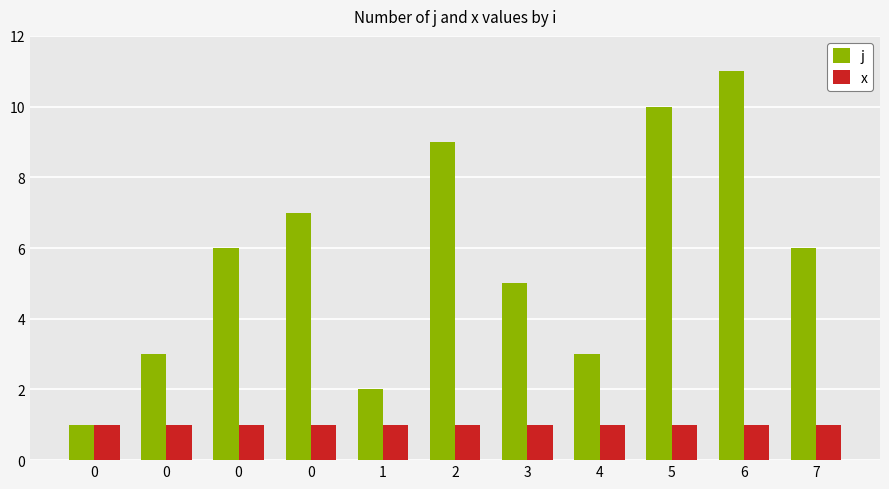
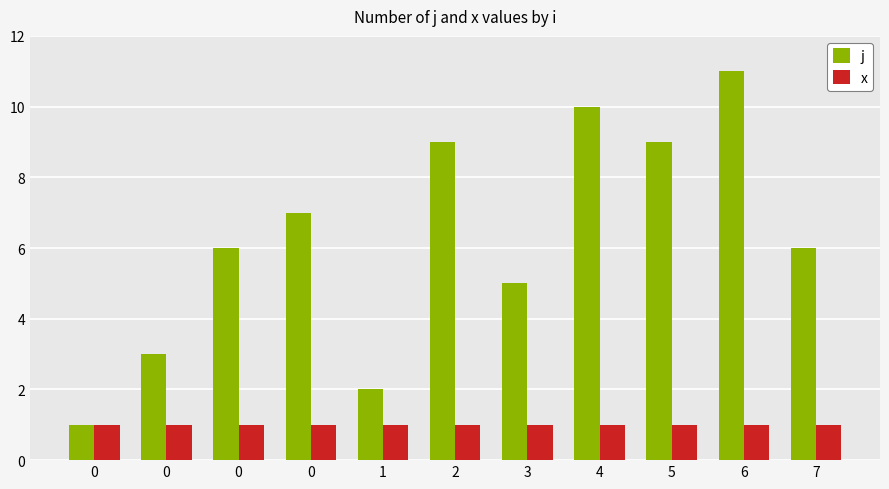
  {
    "j": {
      "1": 2,
      "2": 9,
      "3": 5,
-     "4": 3,
-     "5": 10,
+     "4": 10,
+     "5": 9,
      "6": 11,
      "7": 6
    },
    "x": {
      "1": 1,
      "2": 1,
      "3": 1,
      "4": 1,
      "5": 1,
      "6": 1,
      "7": 1
    }
  }
